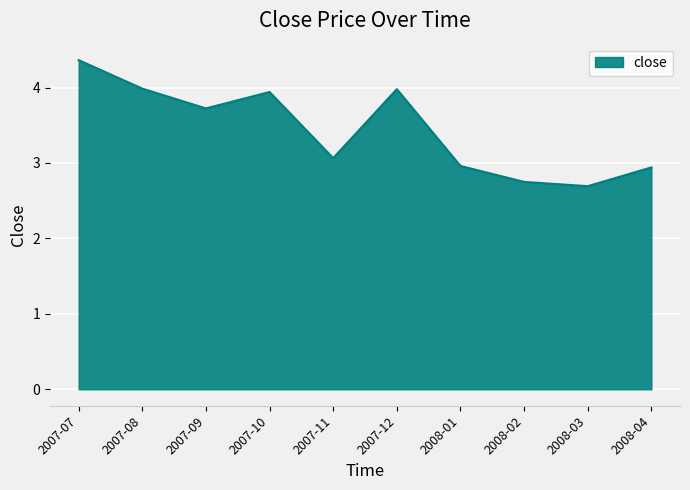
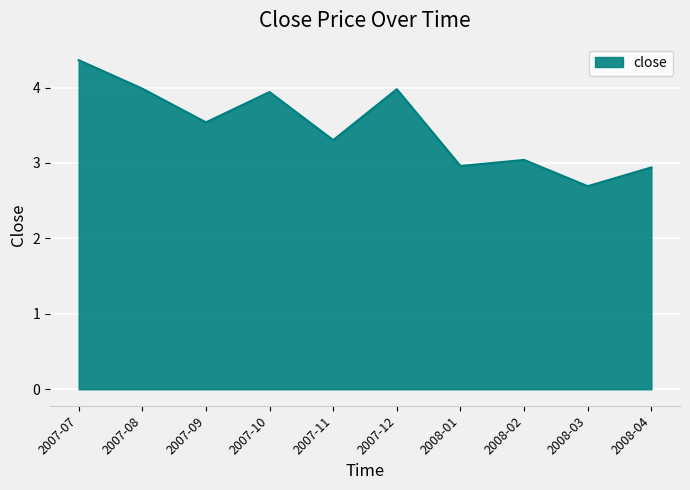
  {
    "2007-07": 4.4,
    "2007-08": 4.0,
-   "2007-09": 3.7,
+   "2007-09": 3.5,
    "2007-10": 3.9,
-   "2007-11": 3.1,
+   "2007-11": 3.3,
    "2007-12": 4.0,
    "2008-01": 3.0,
-   "2008-02": 2.7,
+   "2008-02": 3.0,
    "2008-03": 2.7,
    "2008-04": 2.9
  }
